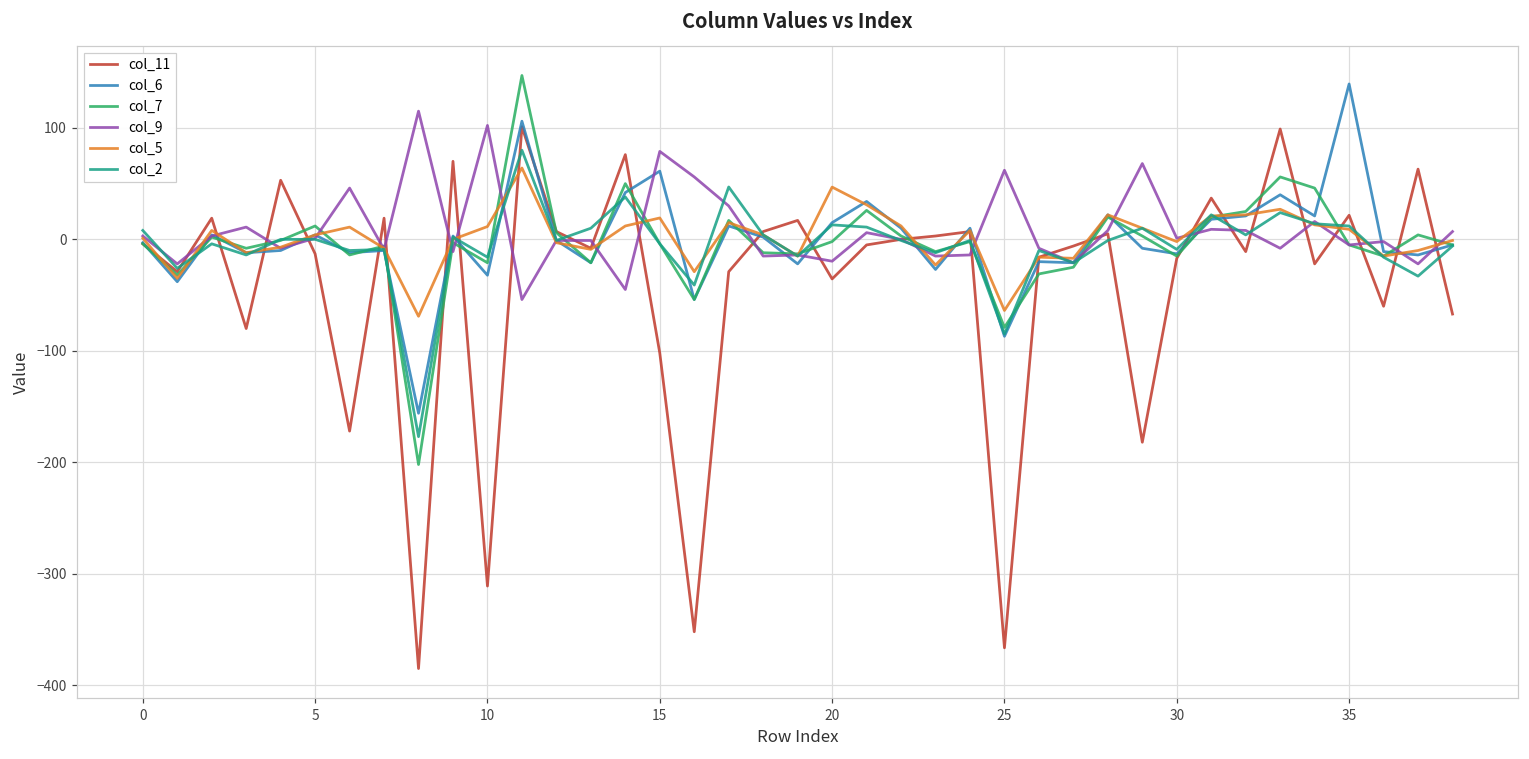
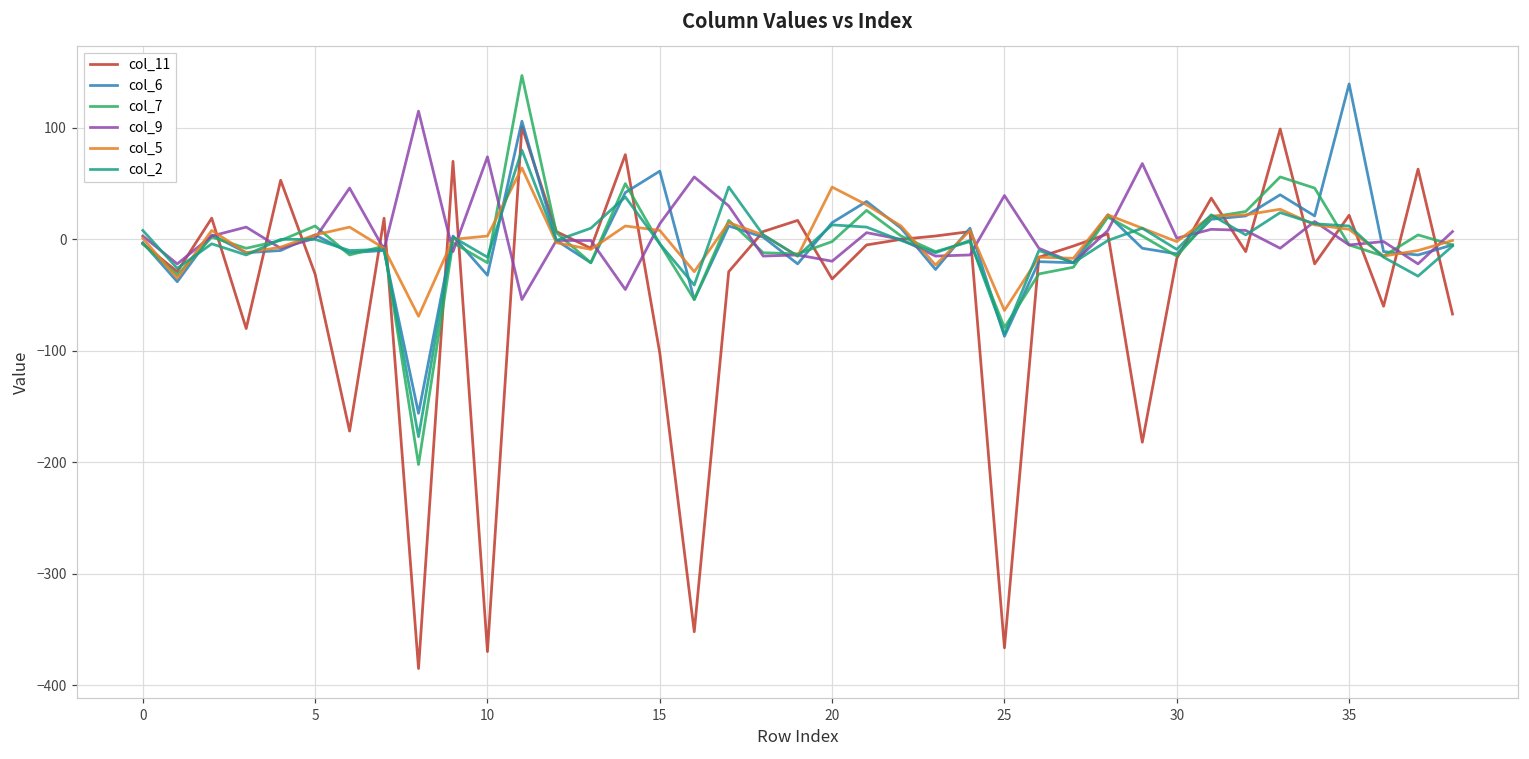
  {
    "col_11": {
-     "5": -13,
-     "10": -311,
+     "5": -31,
+     "10": -370,
      "15": -102,
      "20": -36,
      "25": -366,
      "35": 22
    },
    "col_6": {
      "10": -32,
      "15": 61,
      "35": 139
    },
    "col_9": {
-     "10": 102,
-     "15": 79,
+     "10": 74,
+     "15": 14,
      "20": -20,
-     "25": 62,
+     "25": 39,
      "30": 1
    },
    "col_5": {
-     "10": 12,
-     "15": 19,
+     "10": 3,
+     "15": 8,
      "20": 47,
      "25": -64,
      "30": -2,
      "35": 9
    }
  }
